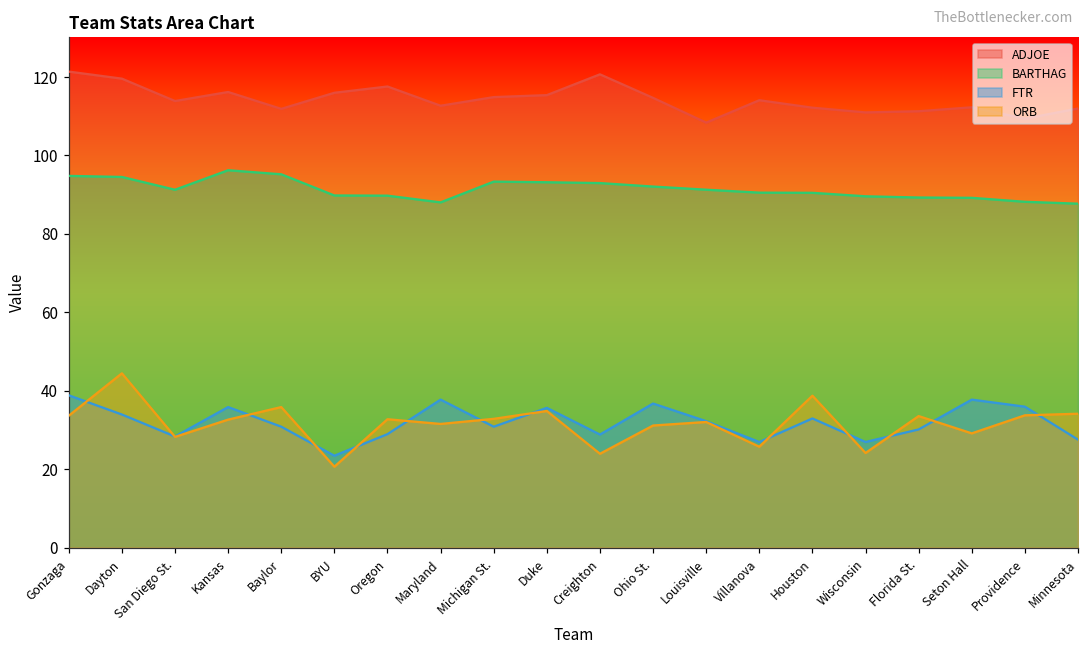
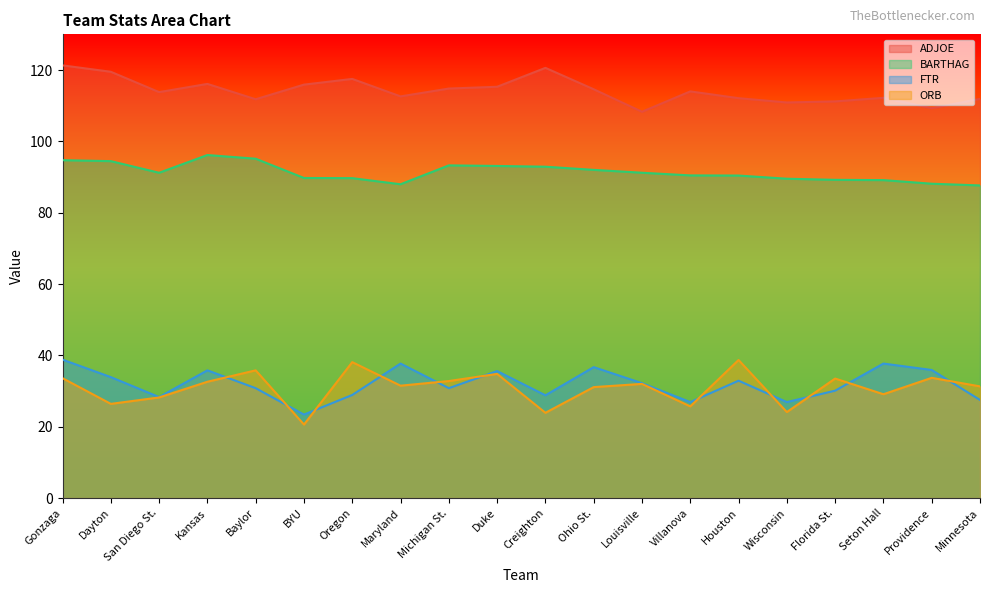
  {
    "ADJOE": {
      "Gonzaga": 121,
      "Dayton": 120,
      "San Diego St.": 114,
      "Kansas": 116,
      "Baylor": 112,
      "BYU": 116,
      "Oregon": 118,
      "Maryland": 113,
      "Michigan St.": 115,
      "Duke": 115,
      "Creighton": 121,
      "Ohio St.": 115,
      "Louisville": 108,
      "Villanova": 114,
      "Houston": 112,
      "Wisconsin": 111,
      "Florida St.": 111,
      "Seton Hall": 112,
      "Providence": 109,
      "Minnesota": 112
    },
    "BARTHAG": {
      "Gonzaga": 95,
      "Dayton": 94,
      "San Diego St.": 91,
      "Kansas": 96,
      "Baylor": 95,
      "BYU": 90,
      "Oregon": 90,
      "Maryland": 88,
      "Michigan St.": 93,
      "Duke": 93,
      "Creighton": 93,
      "Ohio St.": 92,
      "Louisville": 91,
      "Villanova": 90,
      "Houston": 90,
      "Wisconsin": 90,
      "Florida St.": 89,
      "Seton Hall": 89,
      "Providence": 88,
      "Minnesota": 88
    },
    "FTR": {
      "Gonzaga": 39,
      "Dayton": 34,
      "Kansas": 36,
      "Baylor": 31,
      "BYU": 23,
      "Oregon": 29,
      "Maryland": 38,
      "Michigan St.": 31,
      "Duke": 36,
      "Creighton": 29,
      "Ohio St.": 37,
      "Villanova": 27,
      "Houston": 33,
      "Wisconsin": 27,
      "Florida St.": 30,
      "Seton Hall": 38,
      "Providence": 36,
      "Minnesota": 28
    },
    "ORB": {
      "Gonzaga": 34,
-     "Dayton": 44,
+     "Dayton": 26,
      "Kansas": 33,
      "Baylor": 36,
      "BYU": 21,
-     "Oregon": 33,
+     "Oregon": 38,
      "Maryland": 32,
      "Michigan St.": 33,
      "Duke": 35,
      "Creighton": 24,
      "Ohio St.": 31,
      "Villanova": 26,
      "Houston": 39,
      "Wisconsin": 24,
      "Florida St.": 34,
      "Seton Hall": 29,
      "Providence": 34,
-     "Minnesota": 34
+     "Minnesota": 31
    }
  }
